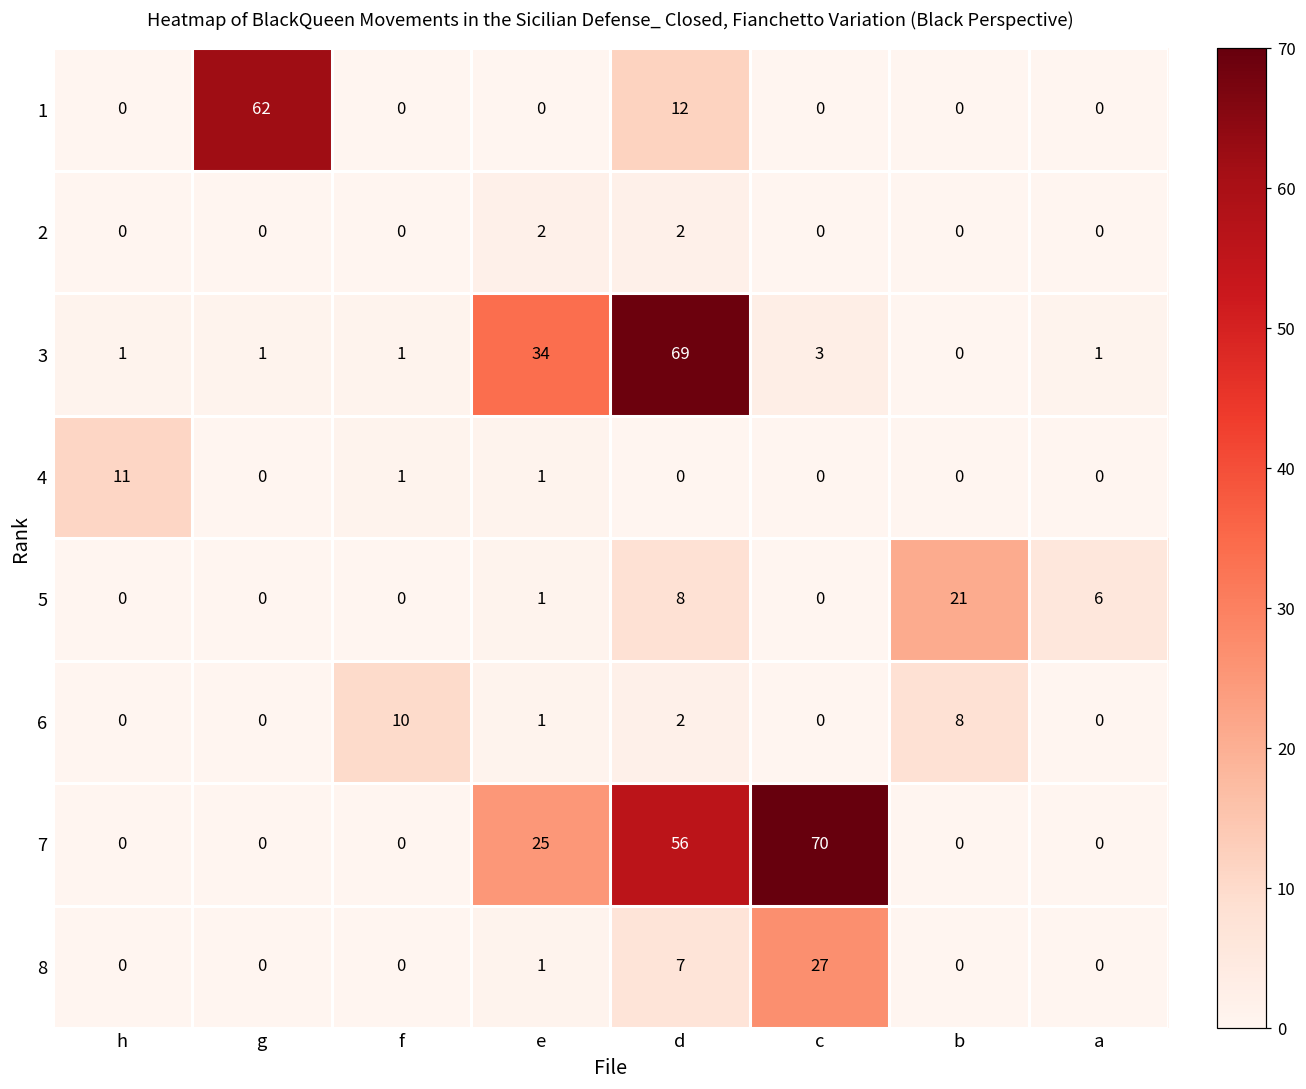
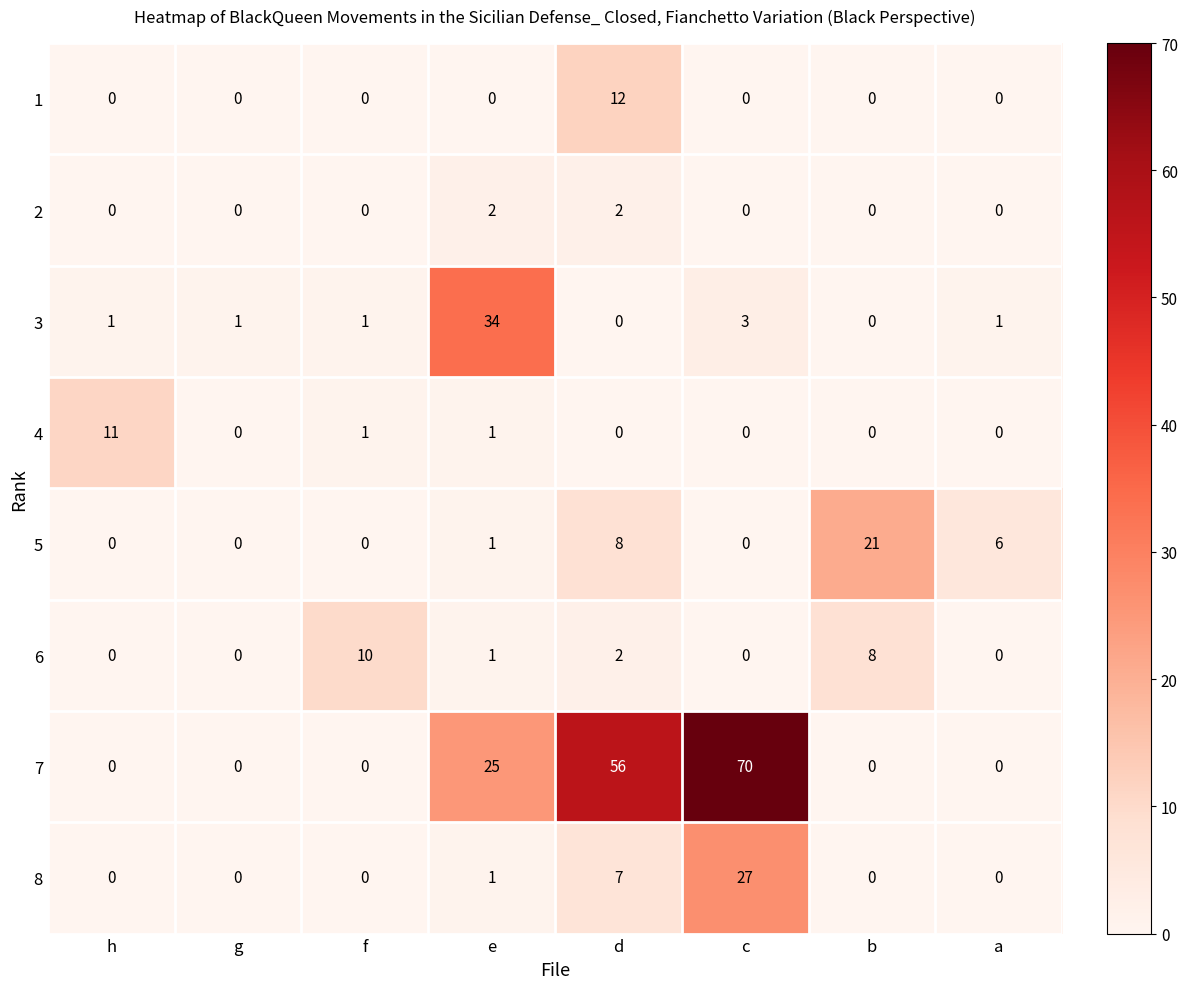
  {
    "1": {
      "h": 0,
-     "g": 62,
+     "g": 0,
      "f": 0,
      "e": 0,
      "d": 12,
      "c": 0,
      "b": 0,
      "a": 0
    },
    "2": {
      "h": 0,
      "g": 0,
      "f": 0,
      "e": 2,
      "d": 2,
      "c": 0,
      "b": 0,
      "a": 0
    },
    "3": {
      "h": 1,
      "g": 1,
      "f": 1,
      "e": 34,
-     "d": 69,
+     "d": 0,
      "c": 3,
      "b": 0,
      "a": 1
    },
    "4": {
      "h": 11,
      "g": 0,
      "f": 1,
      "e": 1,
      "d": 0,
      "c": 0,
      "b": 0,
      "a": 0
    },
    "5": {
      "h": 0,
      "g": 0,
      "f": 0,
      "e": 1,
      "d": 8,
      "c": 0,
      "b": 21,
      "a": 6
    },
    "6": {
      "h": 0,
      "g": 0,
      "f": 10,
      "e": 1,
      "d": 2,
      "c": 0,
      "b": 8,
      "a": 0
    },
    "7": {
      "h": 0,
      "g": 0,
      "f": 0,
      "e": 25,
      "d": 56,
      "c": 70,
      "b": 0,
      "a": 0
    },
    "8": {
      "h": 0,
      "g": 0,
      "f": 0,
      "e": 1,
      "d": 7,
      "c": 27,
      "b": 0,
      "a": 0
    }
  }
